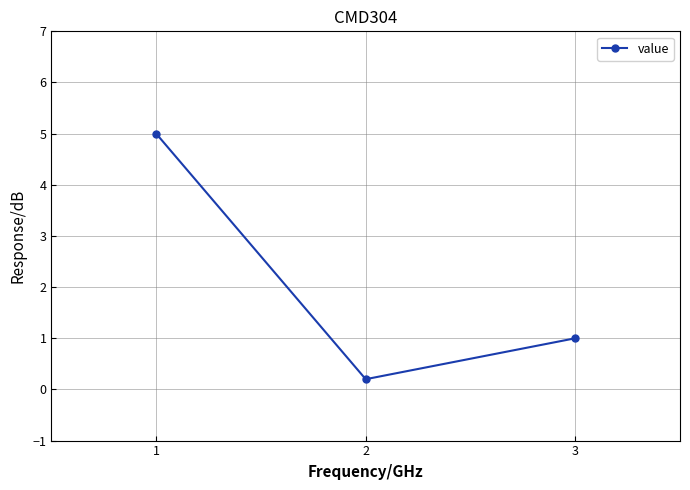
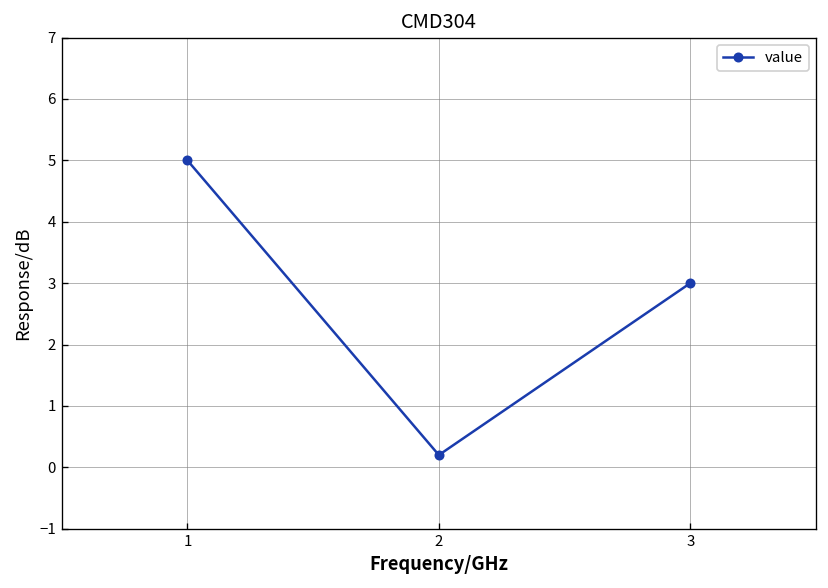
  {
    "1": 5,
    "2": 0.2,
-   "3": 1
+   "3": 3
  }
